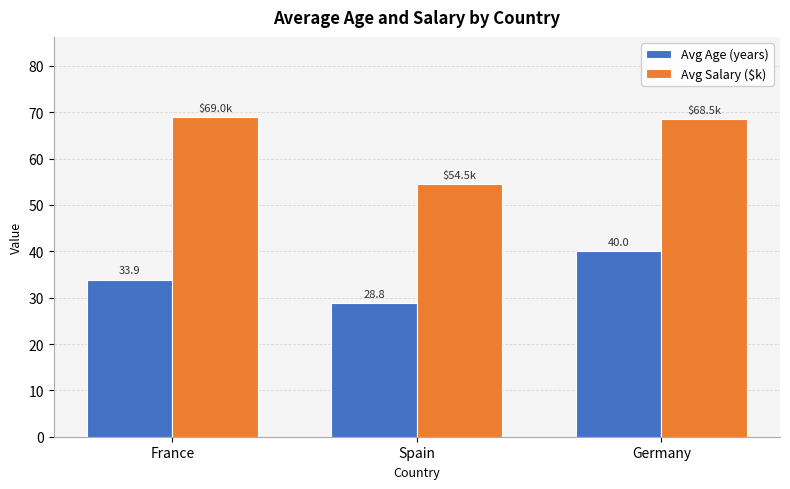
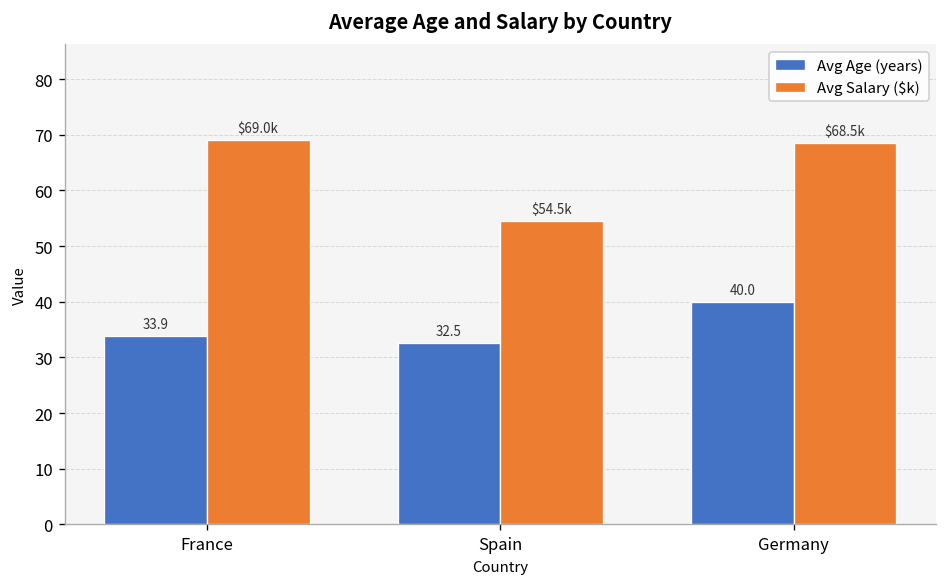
  {
    "Avg Age (years)": {
      "France": "33.9",
-     "Spain": "28.8",
+     "Spain": "32.5",
      "Germany": "40.0"
    },
    "Avg Salary ($k)": {
      "France": "$69.0k",
      "Spain": "$54.5k",
      "Germany": "$68.5k"
    }
  }
